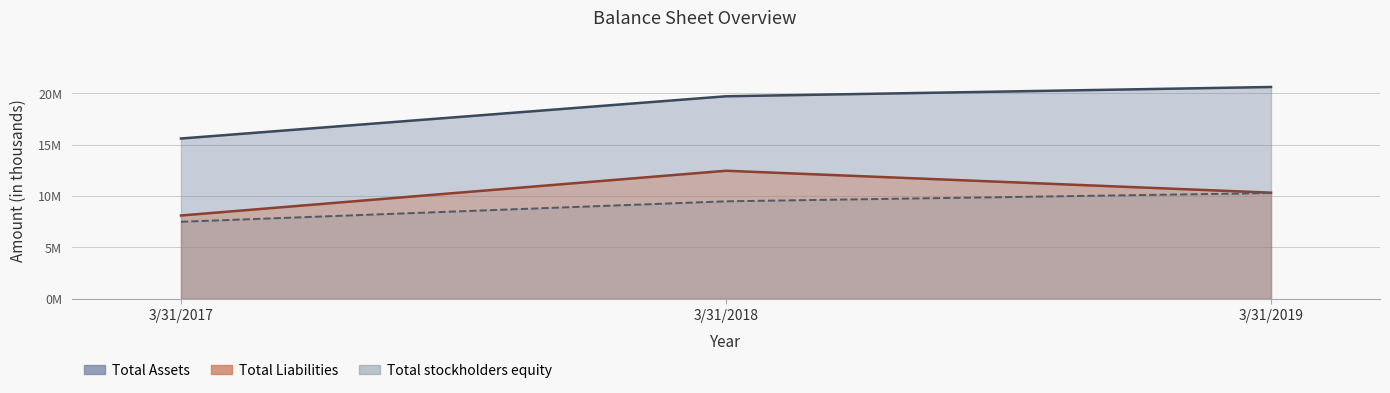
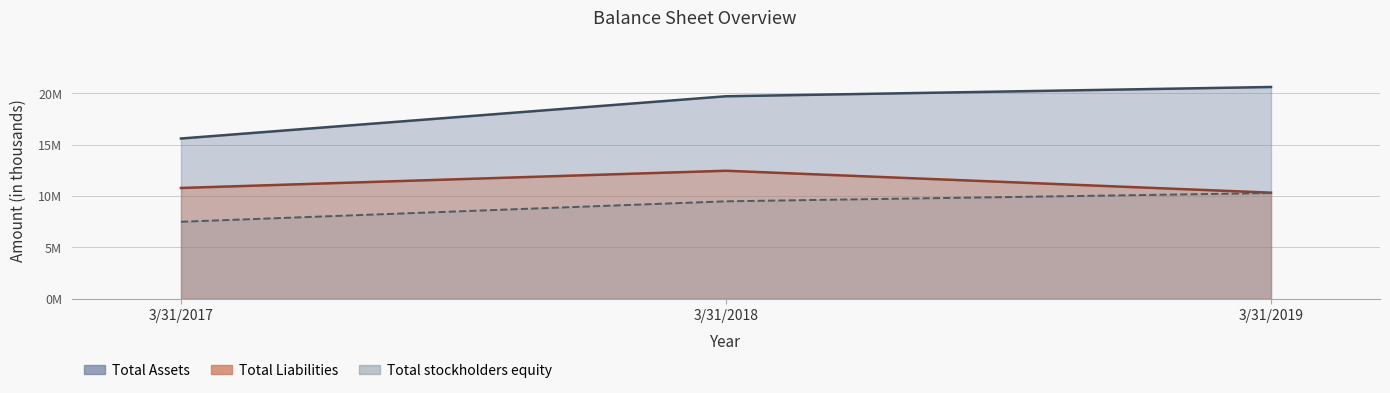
  {
    "Total Liabilities": {
-     "3/31/2017": 8100000,
+     "3/31/2017": 10800000,
      "3/31/2018": 12500000
    }
  }
